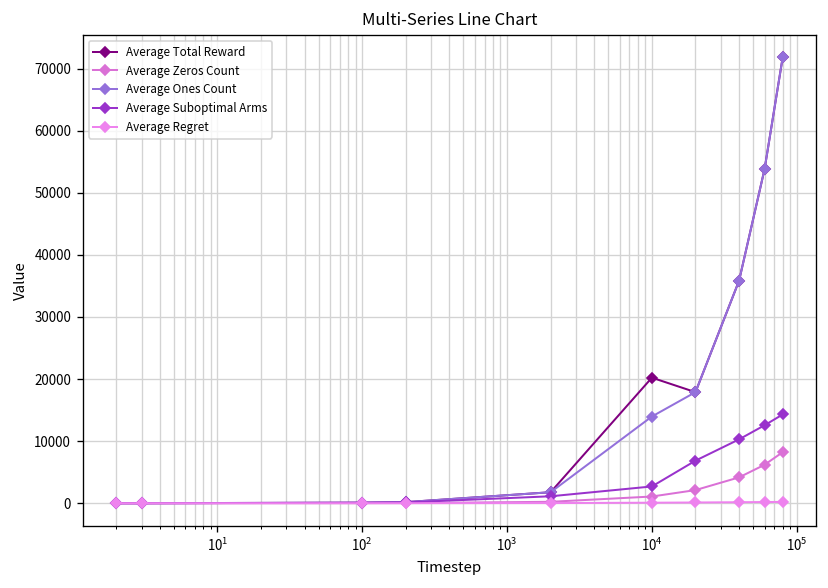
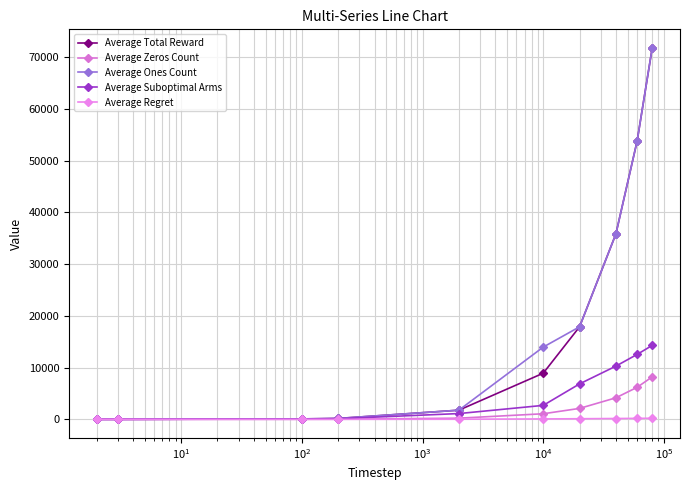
  {
    "Average Total Reward": {
-     "10^4": 20000
+     "10^4": 9000
    },
    "Average Ones Count": {
      "10^4": 14000
    },
    "Average Suboptimal Arms": {
      "10^4": 3000
    }
  }
